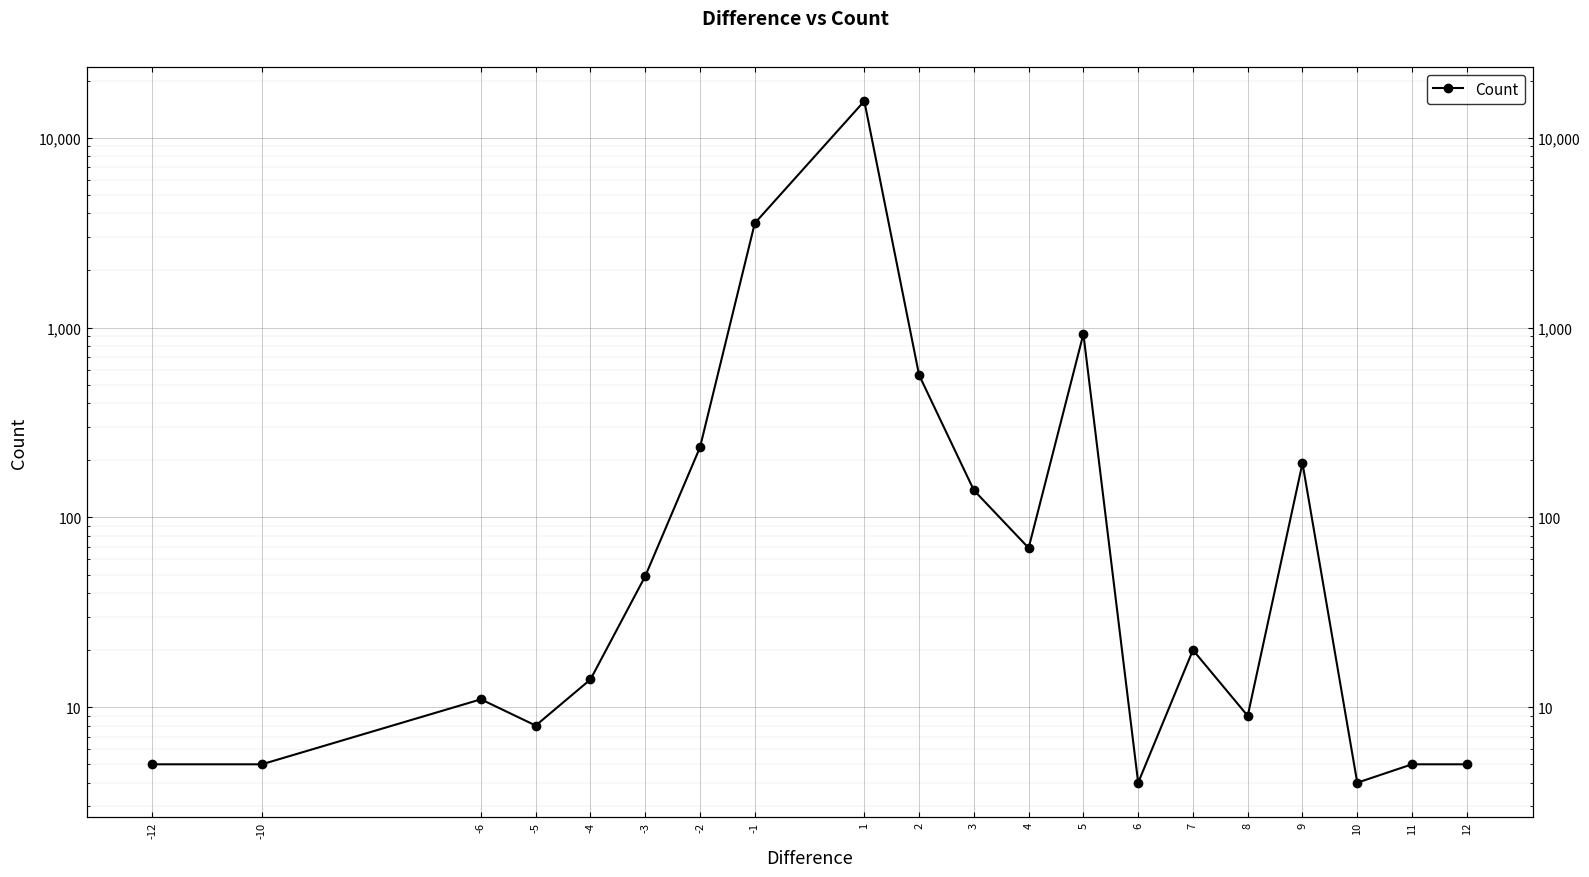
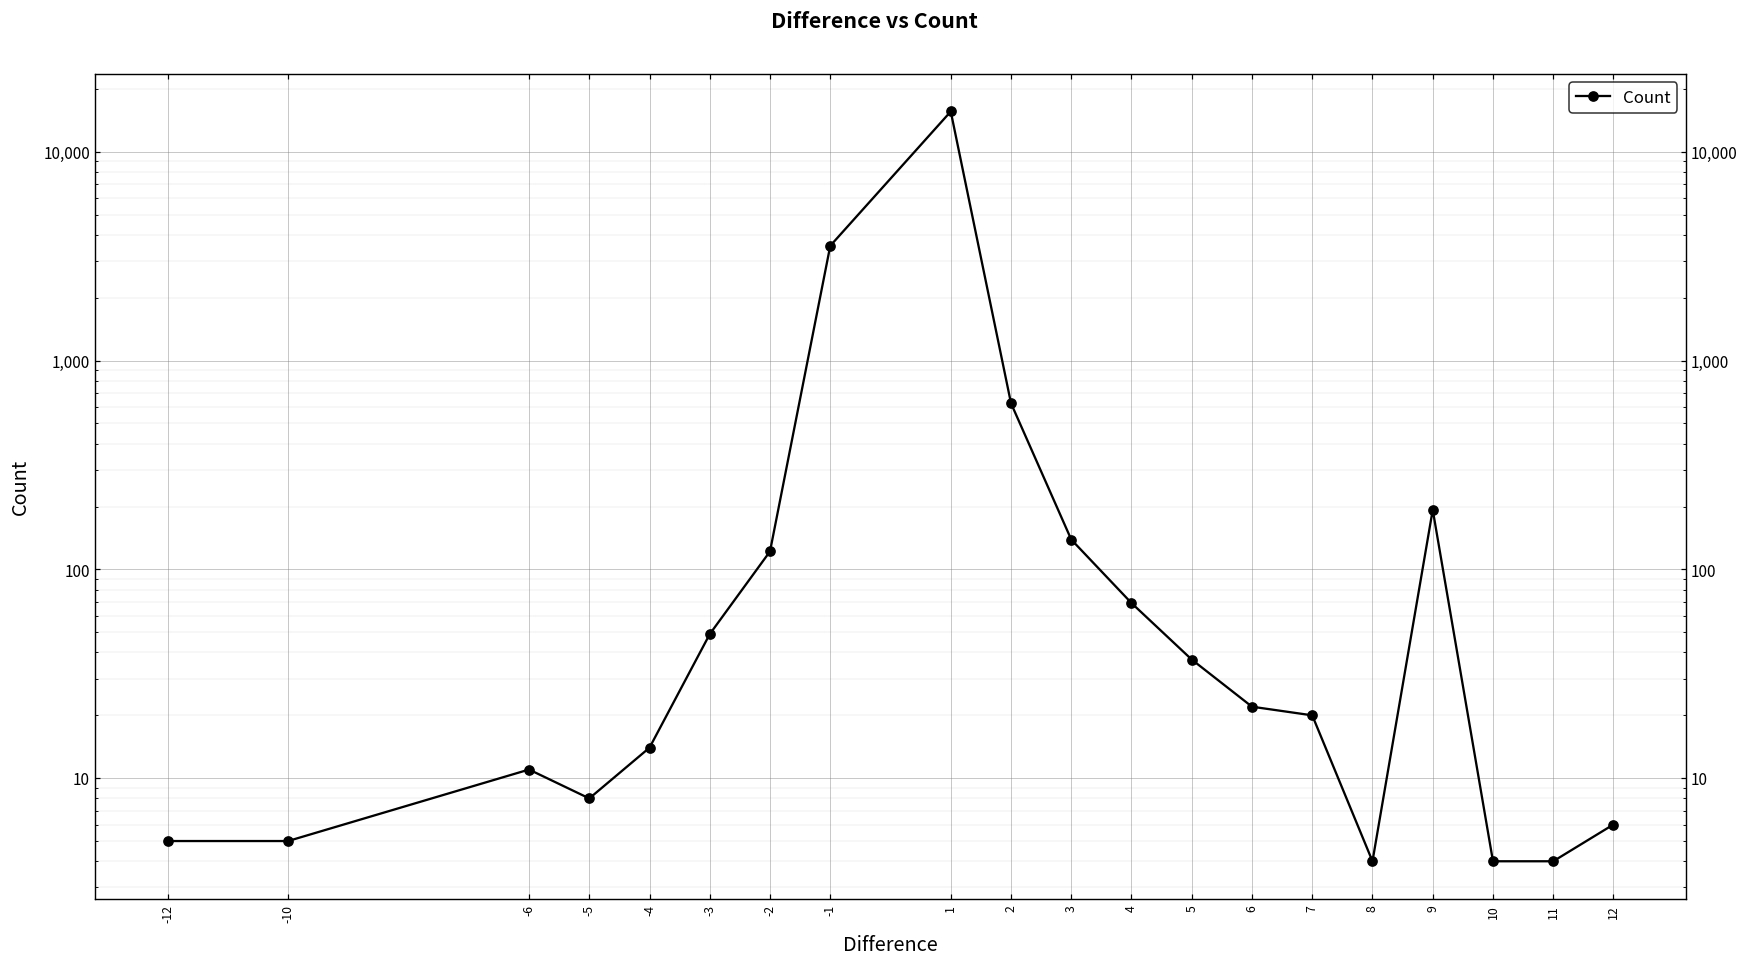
  {
    "-12": "5",
    "-10": "5",
    "-6": "11",
    "-5": "8",
    "-4": "14",
    "-3": "49",
-   "-2": "230",
+   "-2": "120",
    "-1": "3,500",
    "1": "16,000",
-   "2": "560",
+   "2": "630",
    "3": "140",
    "4": "69",
-   "5": "900",
-   "6": "4",
+   "5": "37",
+   "6": "22",
    "7": "20",
-   "8": "9",
+   "8": "4",
    "9": "190",
    "10": "4",
-   "11": "5",
-   "12": "5"
+   "11": "4",
+   "12": "6"
  }
